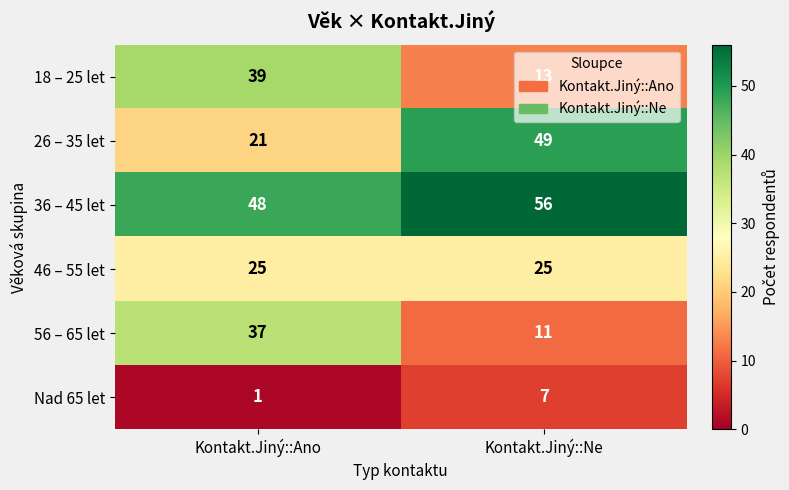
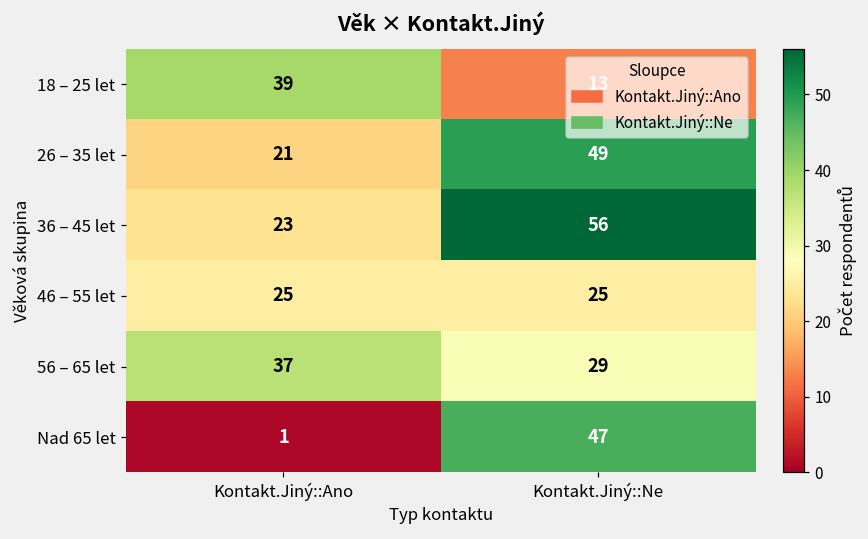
  {
    "18 – 25 let": {
      "Kontakt.Jiný::Ano": 39
    },
    "26 – 35 let": {
      "Kontakt.Jiný::Ano": 21,
      "Kontakt.Jiný::Ne": 49
    },
    "36 – 45 let": {
-     "Kontakt.Jiný::Ano": 48,
+     "Kontakt.Jiný::Ano": 23,
      "Kontakt.Jiný::Ne": 56
    },
    "46 – 55 let": {
      "Kontakt.Jiný::Ano": 25,
      "Kontakt.Jiný::Ne": 25
    },
    "56 – 65 let": {
      "Kontakt.Jiný::Ano": 37,
-     "Kontakt.Jiný::Ne": 11
+     "Kontakt.Jiný::Ne": 29
    },
    "Nad 65 let": {
      "Kontakt.Jiný::Ano": 1,
-     "Kontakt.Jiný::Ne": 7
+     "Kontakt.Jiný::Ne": 47
    }
  }
